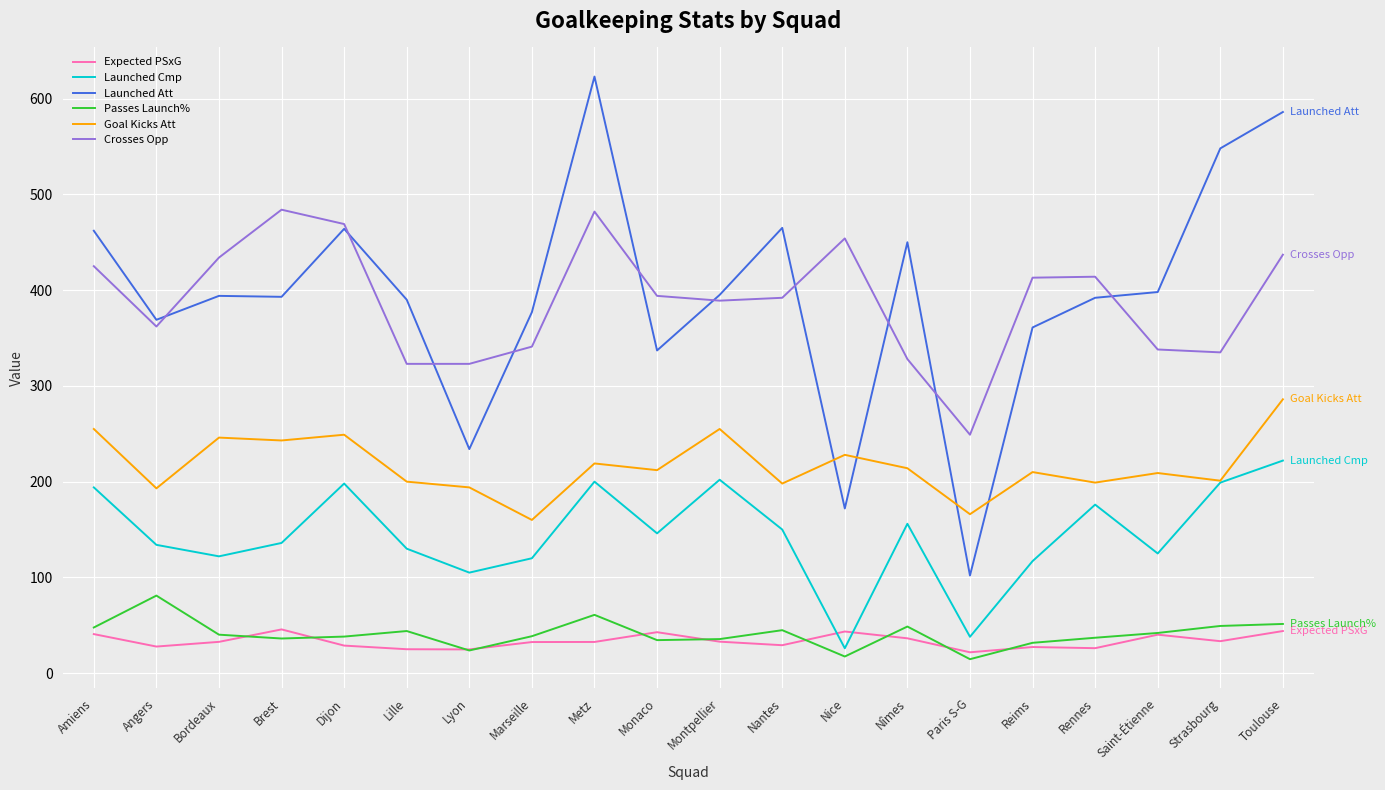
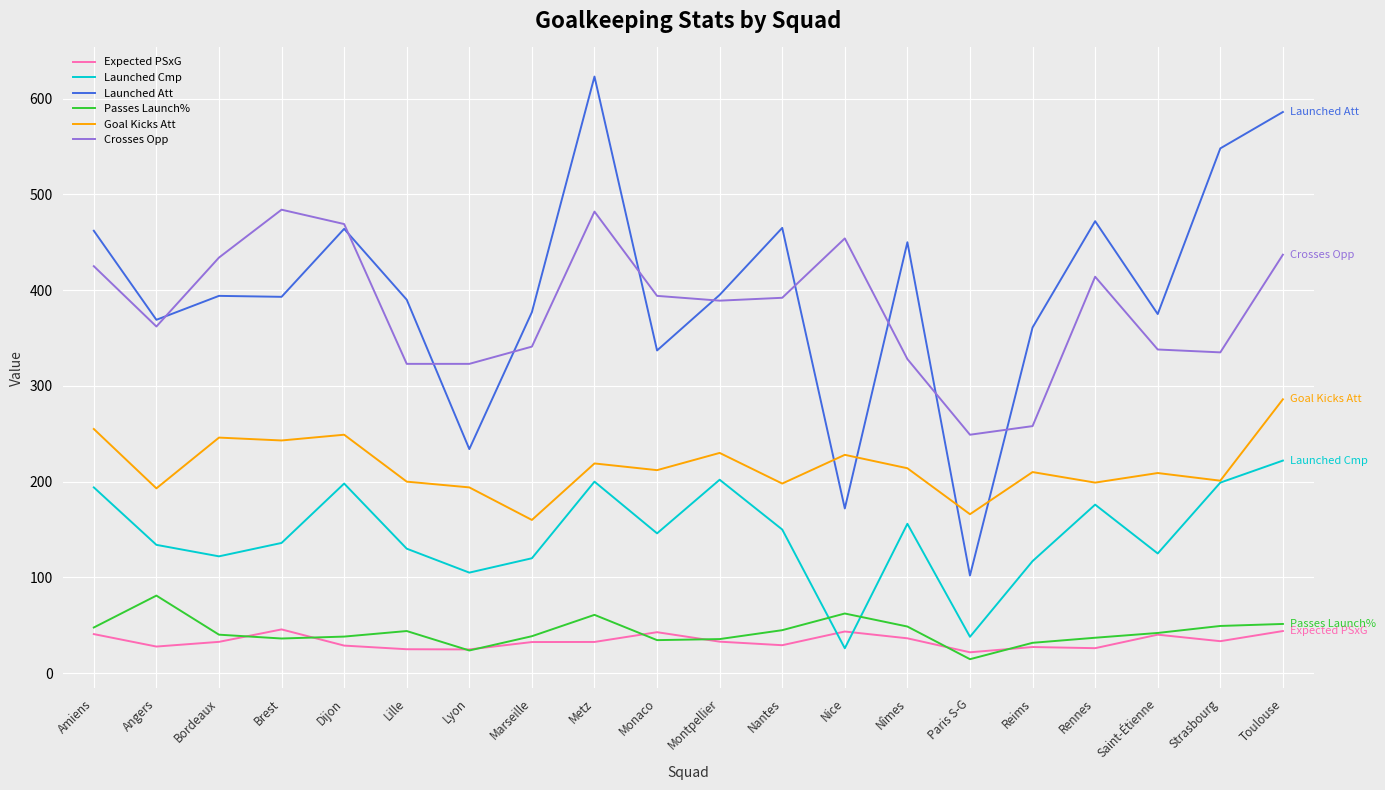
  {
    "Expected PSxG": {
      "Amiens": 40,
      "Angers": 30,
      "Bordeaux": 30,
      "Brest": 50,
      "Dijon": 30,
      "Lille": 30,
      "Marseille": 30,
      "Metz": 30,
      "Monaco": 40,
      "Montpellier": 30,
      "Nantes": 30,
      "Nice": 40,
      "Nîmes": 40,
      "Paris S-G": 20,
      "Reims": 30,
      "Rennes": 30,
      "Strasbourg": 30,
      "Toulouse": 40
    },
    "Launched Cmp": {
      "Amiens": 190,
      "Angers": 130,
      "Bordeaux": 120,
      "Brest": 140,
      "Dijon": 200,
      "Lille": 130,
      "Lyon": 110,
      "Marseille": 120,
      "Metz": 200,
      "Monaco": 150,
      "Montpellier": 200,
      "Nantes": 150,
      "Nice": 30,
      "Nîmes": 160,
      "Paris S-G": 40,
      "Reims": 120,
      "Rennes": 180,
      "Saint-Étienne": 130,
      "Toulouse": 220
    },
    "Launched Att": {
      "Amiens": 460,
      "Angers": 370,
      "Bordeaux": 390,
      "Brest": 390,
      "Dijon": 460,
      "Lille": 390,
      "Lyon": 230,
      "Marseille": 380,
      "Metz": 620,
      "Monaco": 340,
      "Montpellier": 400,
      "Nantes": 470,
      "Nice": 170,
      "Nîmes": 450,
      "Paris S-G": 100,
      "Reims": 360,
-     "Rennes": 390,
-     "Saint-Étienne": 400,
+     "Rennes": 470,
+     "Saint-Étienne": 380,
      "Strasbourg": 550,
      "Toulouse": 590
    },
    "Passes Launch%": {
      "Amiens": 50,
      "Angers": 80,
      "Bordeaux": 40,
      "Brest": 40,
      "Dijon": 40,
      "Lille": 40,
      "Marseille": 40,
      "Metz": 60,
      "Monaco": 30,
      "Montpellier": 40,
      "Nantes": 40,
-     "Nice": 20,
+     "Nice": 60,
      "Nîmes": 50,
      "Paris S-G": 10,
      "Reims": 30,
      "Rennes": 40,
      "Strasbourg": 50,
      "Toulouse": 50
    },
    "Goal Kicks Att": {
      "Amiens": 260,
      "Angers": 190,
      "Bordeaux": 250,
      "Brest": 240,
      "Dijon": 250,
      "Lille": 200,
      "Lyon": 190,
      "Marseille": 160,
      "Metz": 220,
      "Monaco": 210,
-     "Montpellier": 260,
+     "Montpellier": 230,
      "Nantes": 200,
      "Nice": 230,
      "Nîmes": 210,
      "Paris S-G": 170,
      "Reims": 210,
      "Rennes": 200,
      "Saint-Étienne": 210,
      "Toulouse": 290
    },
    "Crosses Opp": {
      "Amiens": 430,
      "Angers": 360,
      "Bordeaux": 430,
      "Brest": 480,
      "Dijon": 470,
      "Lille": 320,
      "Lyon": 320,
      "Marseille": 340,
      "Metz": 480,
      "Monaco": 390,
      "Montpellier": 390,
      "Nantes": 390,
      "Nice": 450,
      "Nîmes": 330,
      "Paris S-G": 250,
-     "Reims": 410,
+     "Reims": 260,
      "Rennes": 410,
      "Saint-Étienne": 340,
      "Strasbourg": 340,
      "Toulouse": 440
    }
  }
